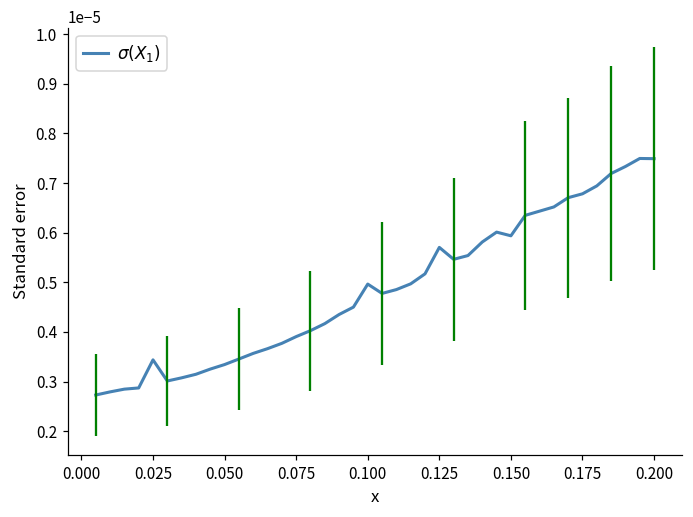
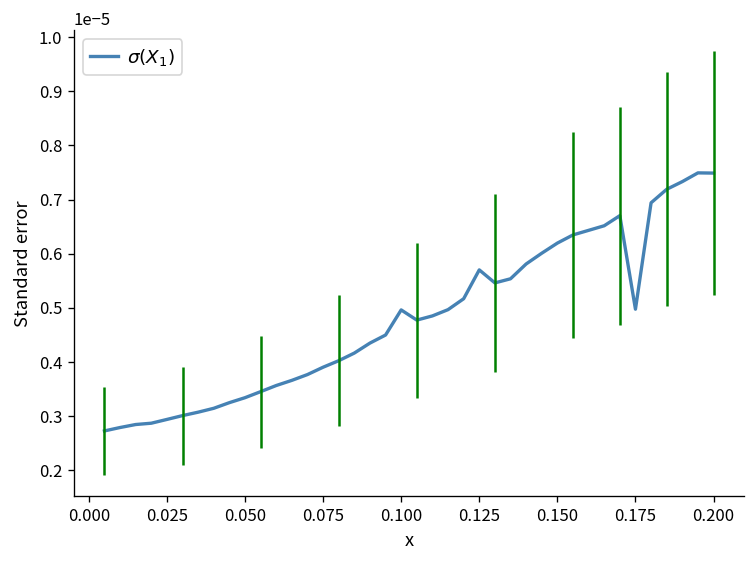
  {
-   "0.025": 0.0000034,
+   "0.025": 0.0000029,
    "0.050": 0.0000033,
    "0.075": 0.0000039,
    "0.100": 0.0000050,
    "0.125": 0.0000057,
-   "0.150": 0.0000059,
-   "0.175": 0.0000068,
+   "0.150": 0.0000062,
+   "0.175": 0.0000050,
    "0.200": 0.0000075
  }
